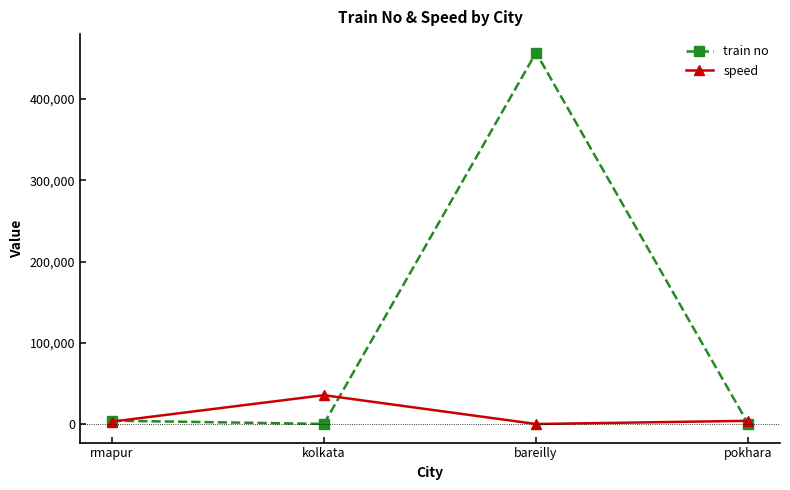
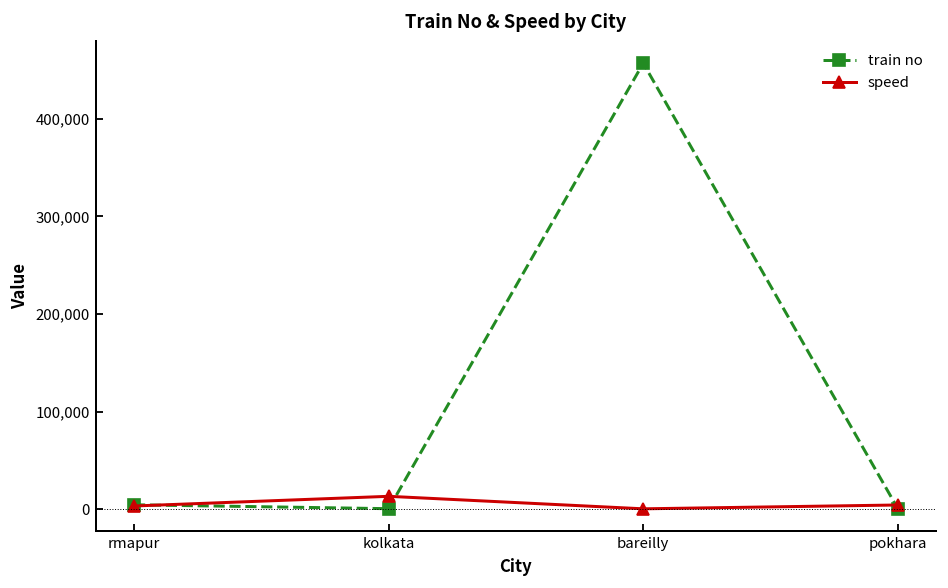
  {
    "train no": {
      "kolkata": "0",
      "bareilly": "460,000",
      "pokhara": "0"
    },
    "speed": {
-     "kolkata": "40,000",
+     "kolkata": "10,000",
      "bareilly": "0",
      "pokhara": "0"
    }
  }
